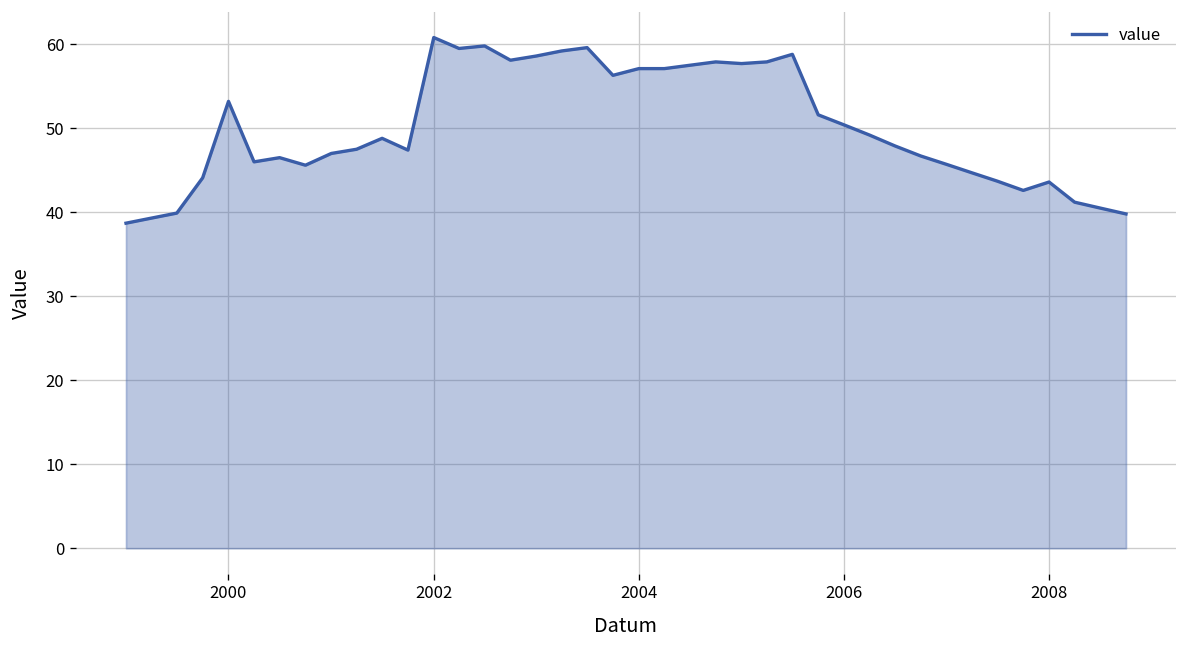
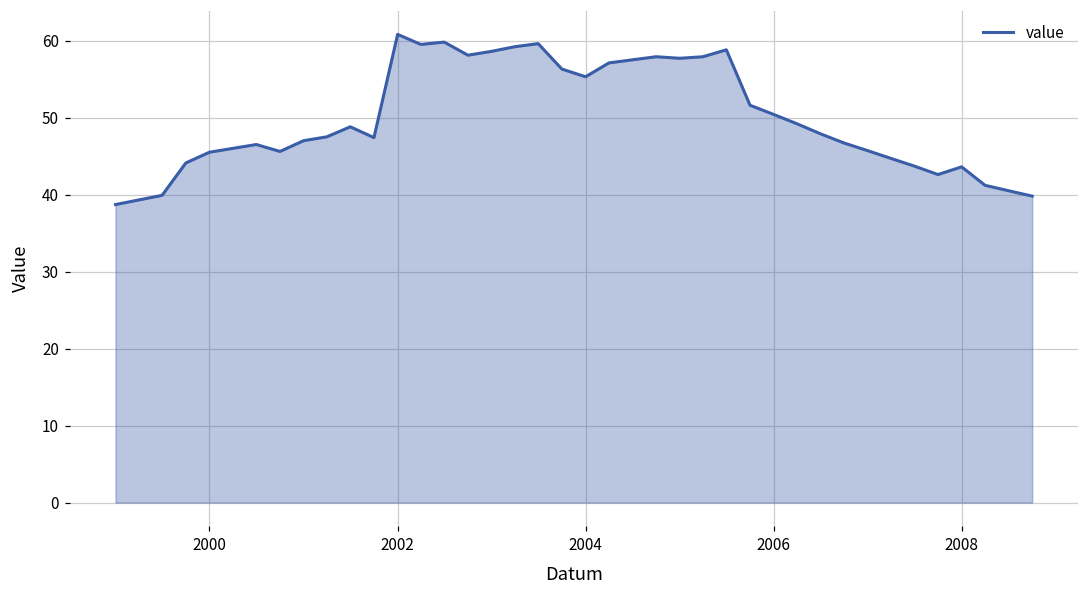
  {
-   "2000": 53,
+   "2000": 46,
    "2002": 61,
-   "2004": 57,
+   "2004": 55,
    "2006": 50,
    "2008": 44
  }
